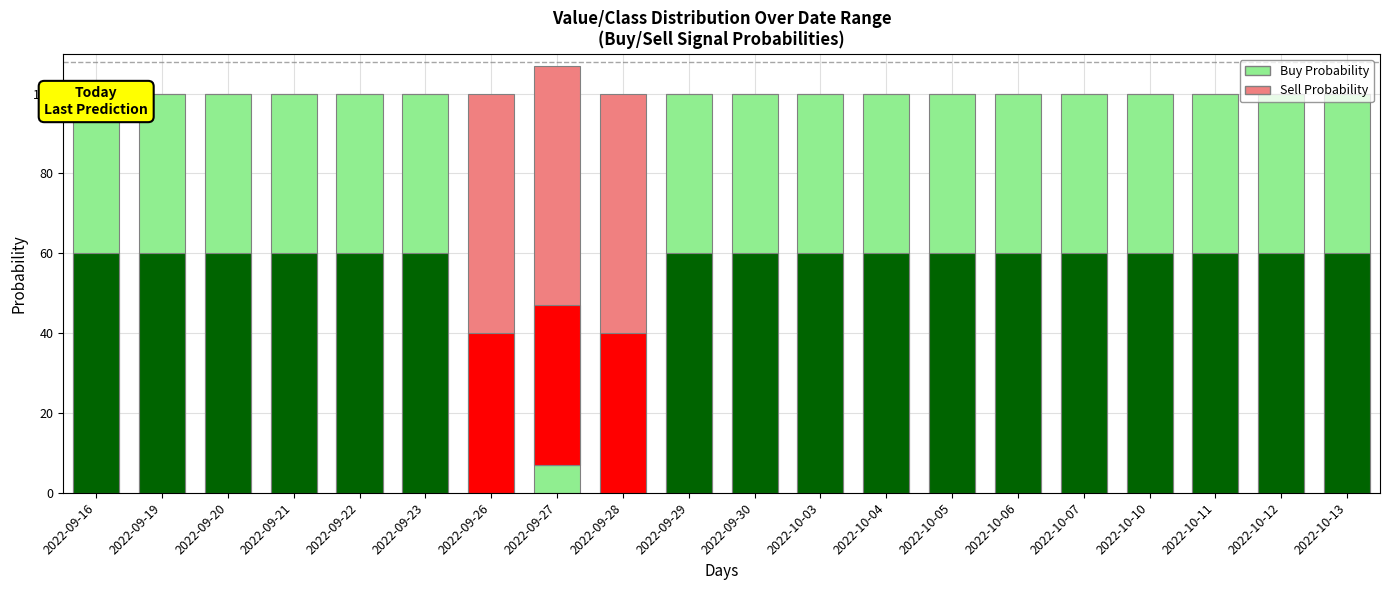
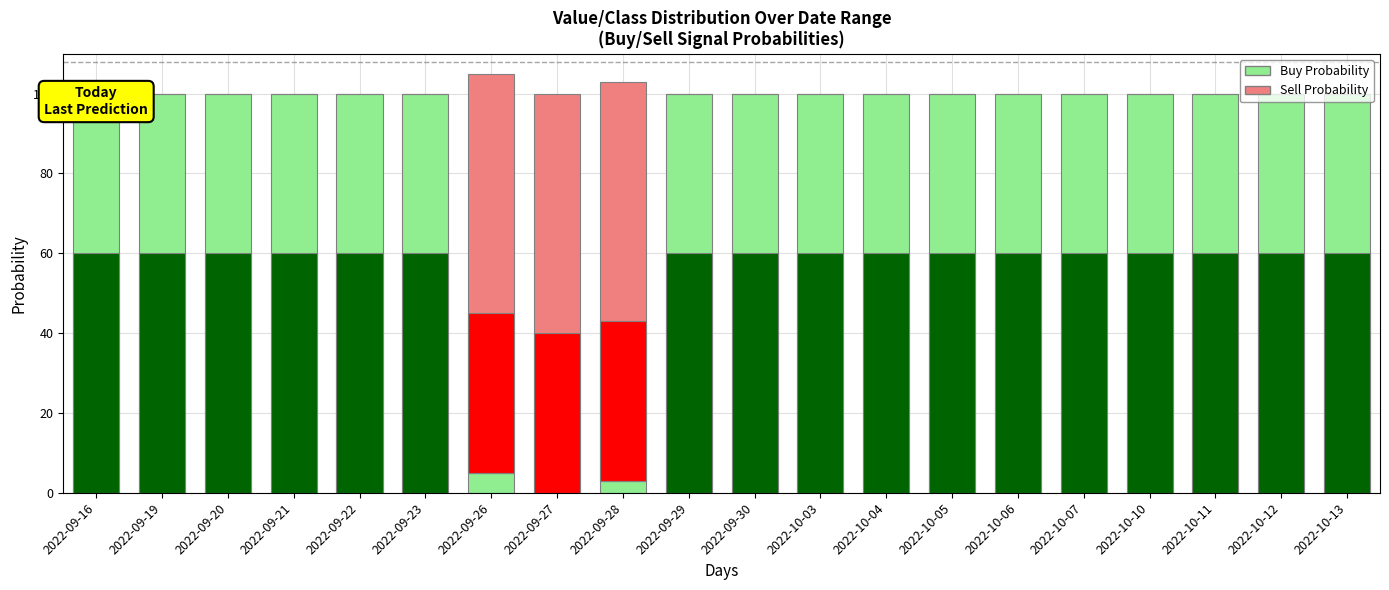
  {
    "Buy Probability": {
      "2022-09-19": 100,
      "2022-09-20": 100,
      "2022-09-21": 100,
      "2022-09-22": 100,
      "2022-09-23": 100,
-     "2022-09-26": 0,
-     "2022-09-27": 7,
-     "2022-09-28": 0,
+     "2022-09-26": 5,
+     "2022-09-27": 0,
+     "2022-09-28": 3,
      "2022-09-29": 100,
      "2022-09-30": 100,
      "2022-10-03": 100,
      "2022-10-04": 100,
      "2022-10-05": 100,
      "2022-10-06": 100,
      "2022-10-07": 100,
      "2022-10-10": 100,
      "2022-10-11": 100
    },
    "Sell Probability": {
      "2022-09-19": 0,
      "2022-09-20": 0,
      "2022-09-21": 0,
      "2022-09-22": 0,
      "2022-09-23": 0,
      "2022-09-26": 100,
      "2022-09-27": 100,
      "2022-09-28": 100,
      "2022-09-29": 0,
      "2022-09-30": 0,
      "2022-10-03": 0,
      "2022-10-04": 0,
      "2022-10-05": 0,
      "2022-10-06": 0,
      "2022-10-07": 0,
      "2022-10-10": 0,
      "2022-10-11": 0
    }
  }
